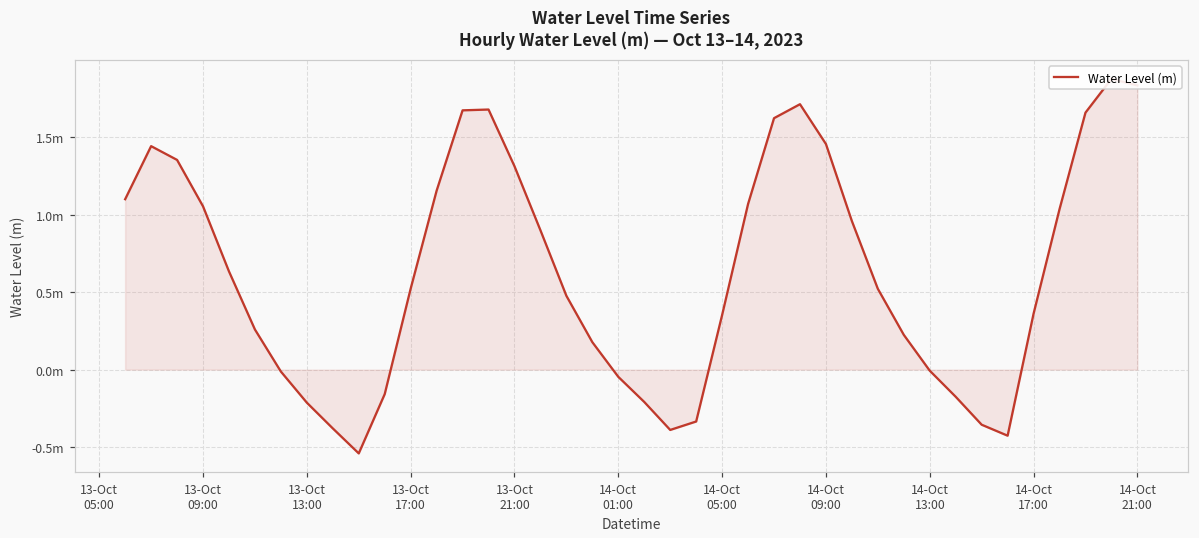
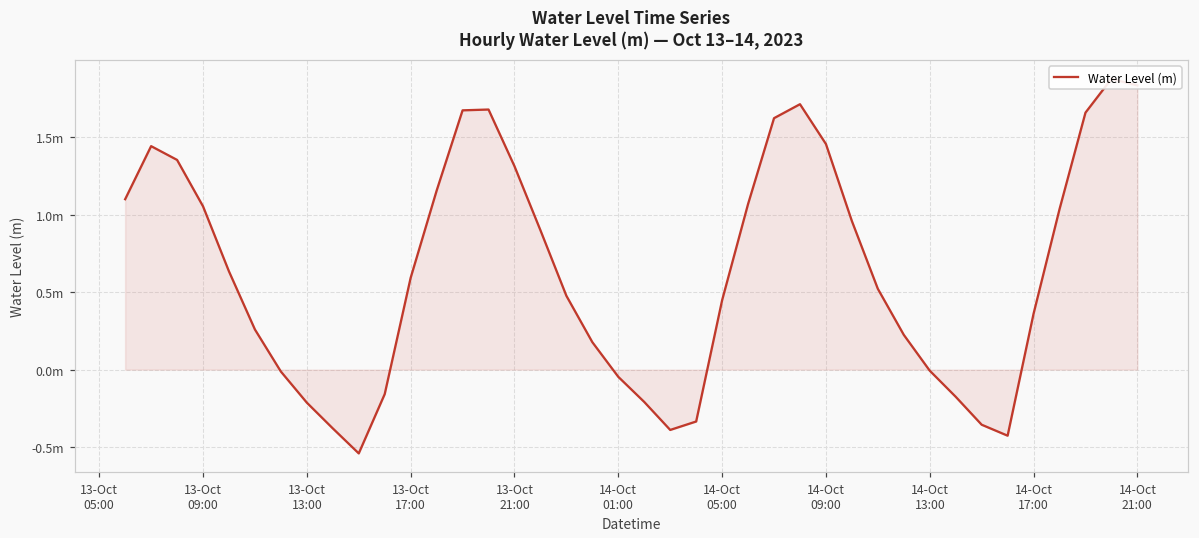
  {
    "Water Level (m)": {
      "13-Oct 13:00": "-0.21m",
-     "13-Oct 17:00": "0.52m",
+     "13-Oct 17:00": "0.59m",
      "14-Oct 01:00": "-0.05m",
-     "14-Oct 05:00": "0.35m"
+     "14-Oct 05:00": "0.45m"
    }
  }
